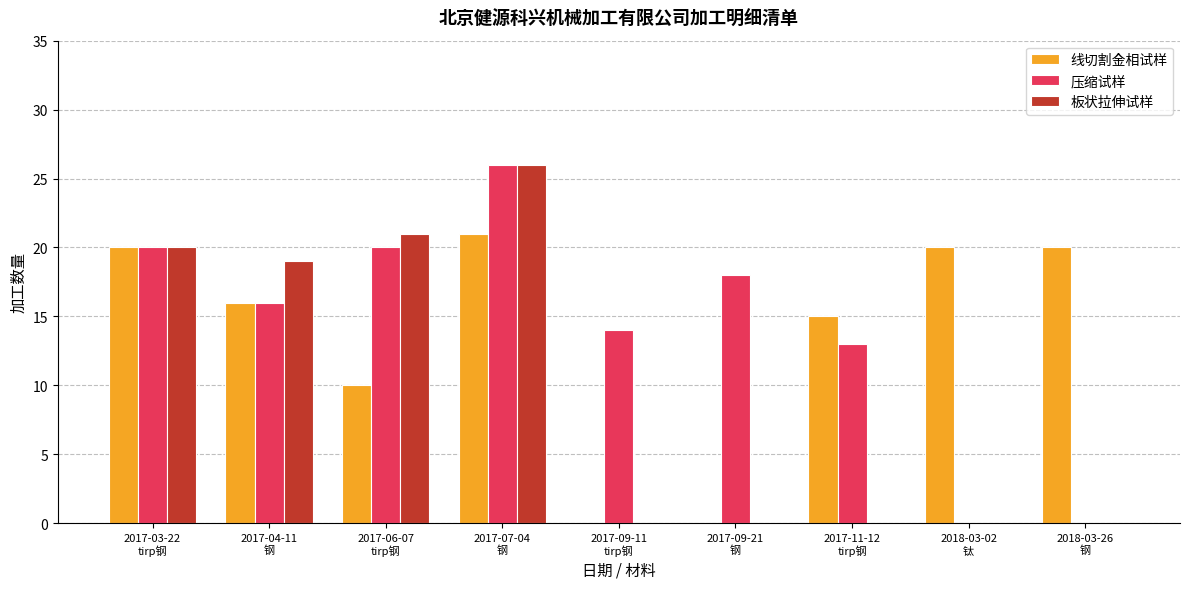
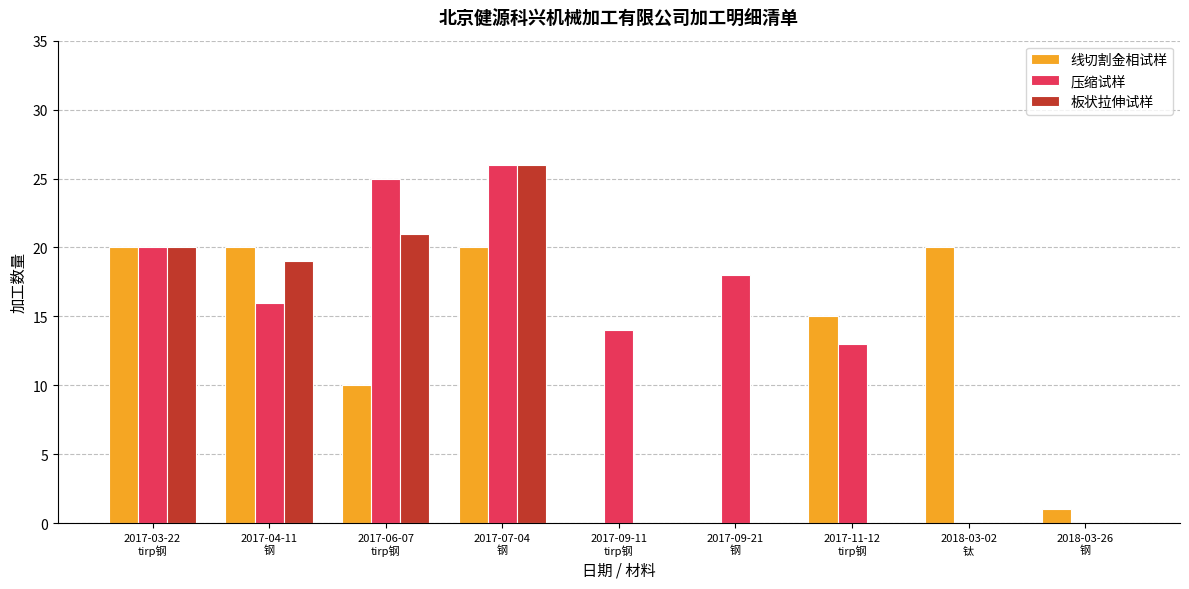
  {
    "线切割金相试样": {
      "2017-03-22 tirp钢": 20,
-     "2017-04-11 钢": 16,
+     "2017-04-11 钢": 20,
      "2017-06-07 tirp钢": 10,
-     "2017-07-04 钢": 21,
+     "2017-07-04 钢": 20,
      "2017-09-11 tirp钢": 0,
      "2017-09-21 钢": 0,
      "2017-11-12 tirp钢": 15,
      "2018-03-02 钛": 20,
-     "2018-03-26 钢": 20
+     "2018-03-26 钢": 1
    },
    "压缩试样": {
      "2017-03-22 tirp钢": 20,
      "2017-04-11 钢": 16,
-     "2017-06-07 tirp钢": 20,
+     "2017-06-07 tirp钢": 25,
      "2017-07-04 钢": 26,
      "2017-09-11 tirp钢": 14,
      "2017-09-21 钢": 18,
      "2017-11-12 tirp钢": 13,
      "2018-03-02 钛": 0,
      "2018-03-26 钢": 0
    },
    "板状拉伸试样": {
      "2017-03-22 tirp钢": 20,
      "2017-04-11 钢": 19,
      "2017-06-07 tirp钢": 21,
      "2017-07-04 钢": 26,
      "2017-09-11 tirp钢": 0,
      "2017-09-21 钢": 0,
      "2017-11-12 tirp钢": 0,
      "2018-03-02 钛": 0,
      "2018-03-26 钢": 0
    }
  }
